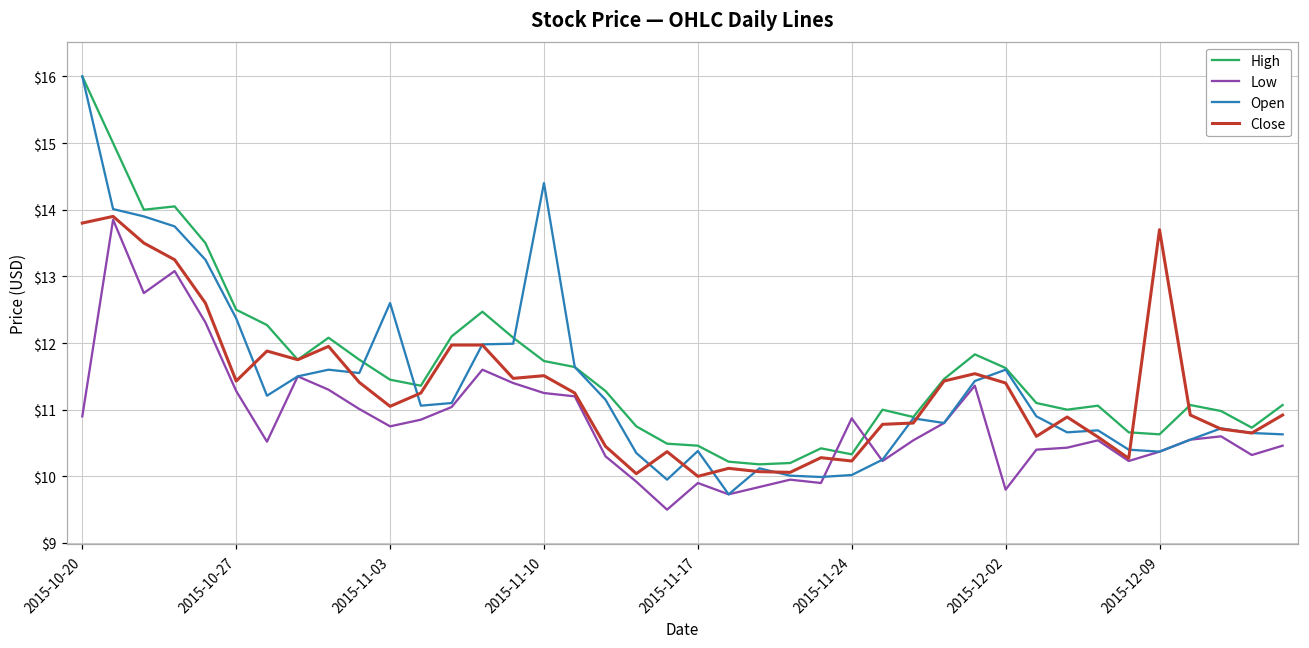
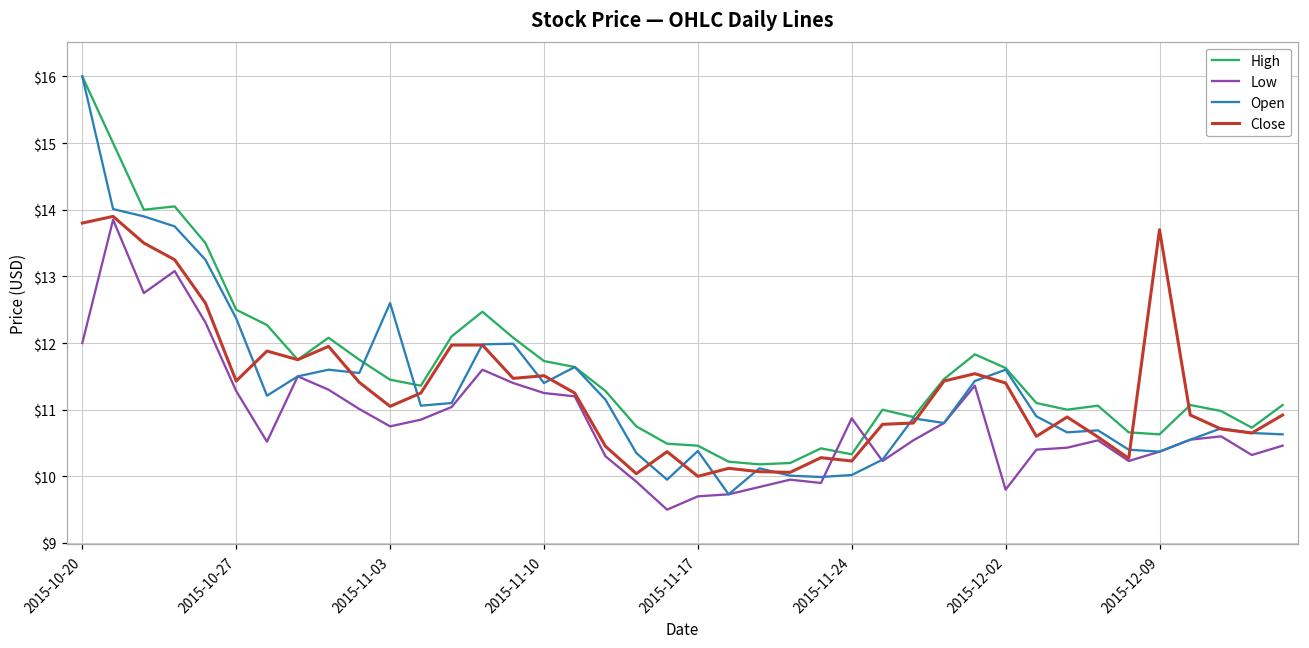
  {
    "High": {
      "2015-10-27": "$12.5",
      "2015-11-03": "$11.5",
      "2015-11-10": "$11.7",
      "2015-11-17": "$10.5",
      "2015-11-24": "$10.3",
      "2015-12-09": "$10.6"
    },
    "Low": {
-     "2015-10-20": "$10.9",
+     "2015-10-20": "$12.0",
      "2015-10-27": "$11.3",
      "2015-11-03": "$10.8",
      "2015-11-10": "$11.3",
-     "2015-11-17": "$9.9",
+     "2015-11-17": "$9.7",
      "2015-11-24": "$10.9",
      "2015-12-02": "$9.8"
    },
    "Open": {
      "2015-10-27": "$12.4",
      "2015-11-03": "$12.6",
-     "2015-11-10": "$14.4",
+     "2015-11-10": "$11.4",
      "2015-11-17": "$10.4",
      "2015-11-24": "$10.0"
    },
    "Close": {
      "2015-10-20": "$13.8",
      "2015-10-27": "$11.4",
      "2015-11-03": "$11.1",
      "2015-11-10": "$11.5",
      "2015-11-17": "$10.0",
      "2015-11-24": "$10.2",
      "2015-12-02": "$11.4",
      "2015-12-09": "$13.7"
    }
  }
